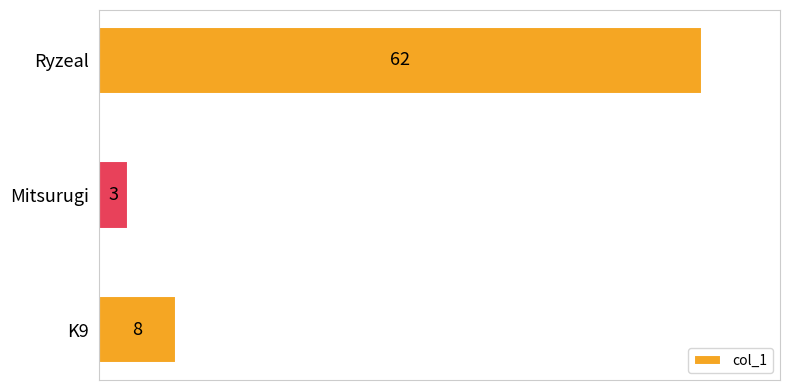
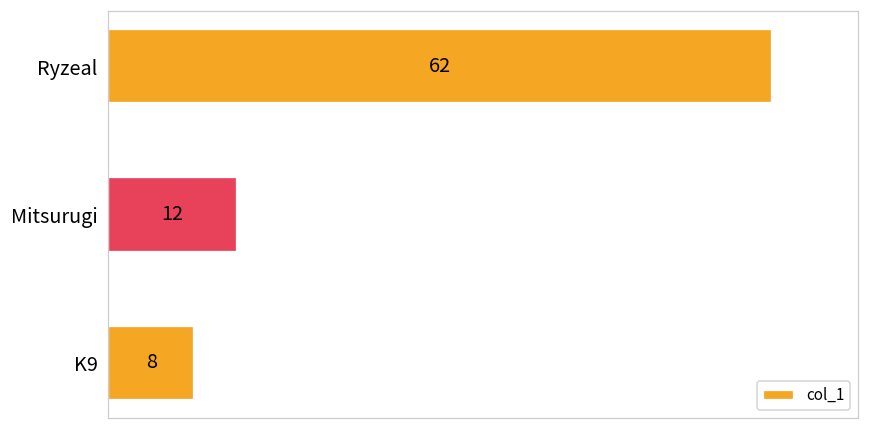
  {
    "Ryzeal": 62,
-   "Mitsurugi": 3,
+   "Mitsurugi": 12,
    "K9": 8
  }
